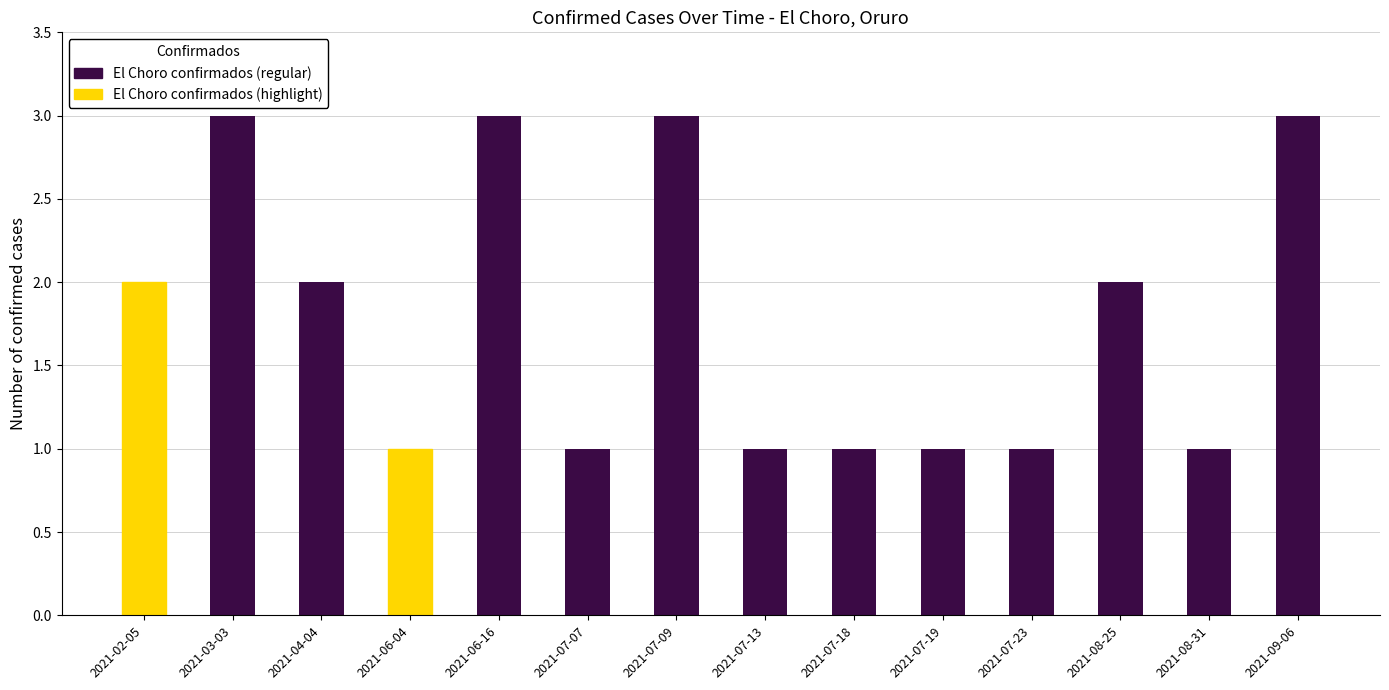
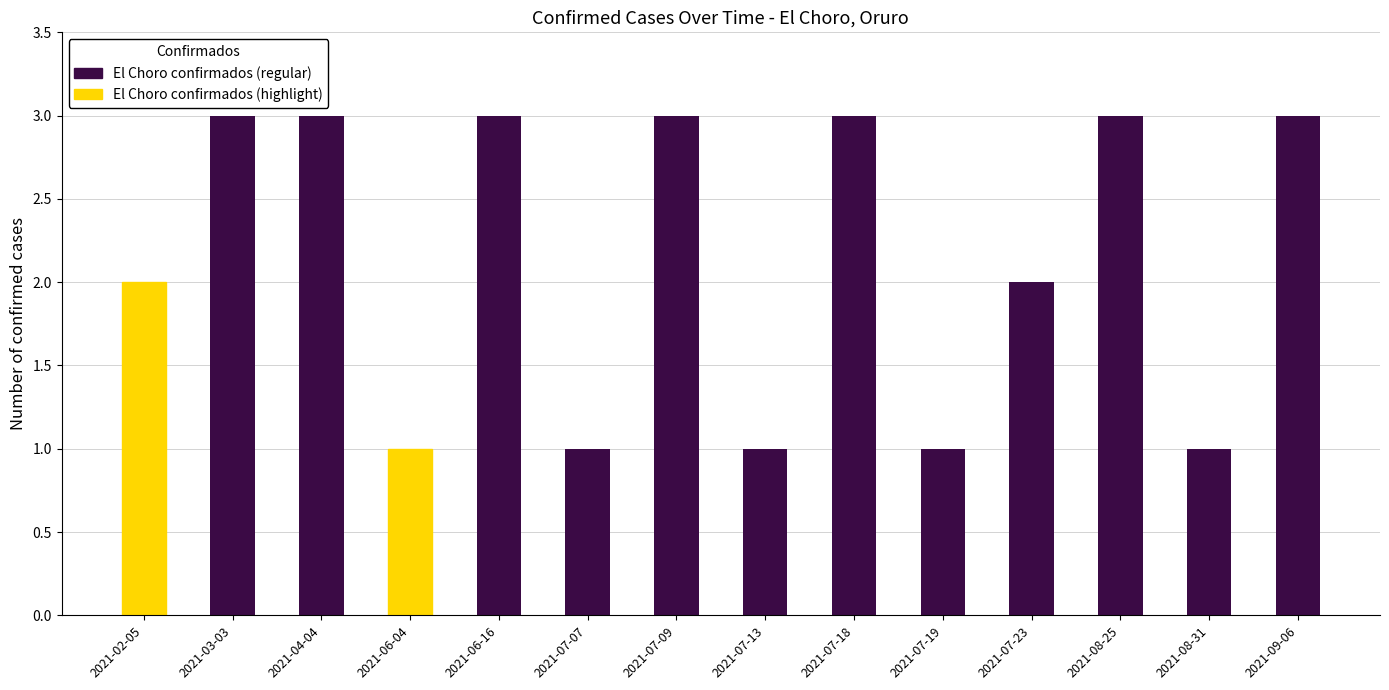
  {
    "2021-02-05": 2,
    "2021-03-03": 3,
-   "2021-04-04": 2,
+   "2021-04-04": 3,
    "2021-06-04": 1,
    "2021-06-16": 3,
    "2021-07-07": 1,
    "2021-07-09": 3,
    "2021-07-13": 1,
-   "2021-07-18": 1,
+   "2021-07-18": 3,
    "2021-07-19": 1,
-   "2021-07-23": 1,
-   "2021-08-25": 2,
+   "2021-07-23": 2,
+   "2021-08-25": 3,
    "2021-08-31": 1,
    "2021-09-06": 3
  }
